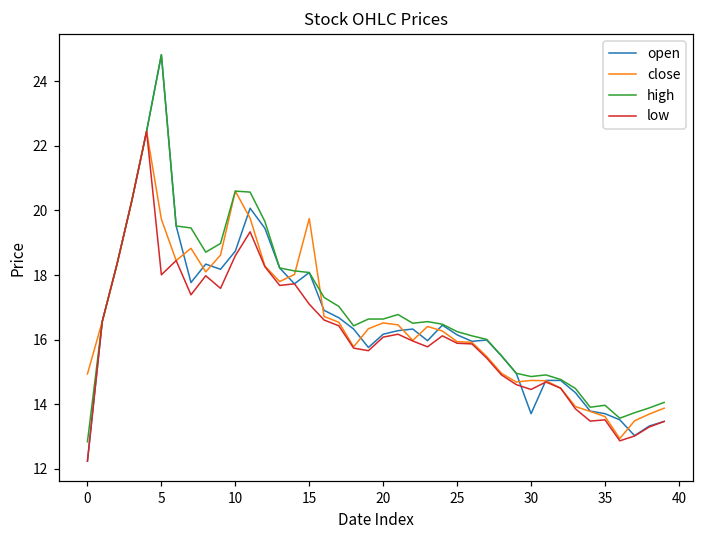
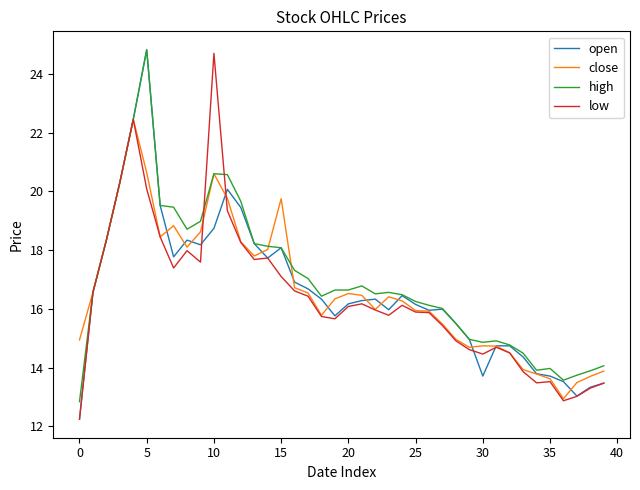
  {
    "open": {
      "10": 18.7,
      "20": 16.2,
      "25": 16.2,
      "30": 13.7,
      "35": 13.7
    },
    "close": {
      "0": 14.9,
-     "5": 19.7,
+     "5": 20.6,
      "15": 19.8,
      "20": 16.5,
      "30": 14.7,
      "35": 13.6
    },
    "high": {
      "0": 12.8,
      "20": 16.6,
      "25": 16.3,
      "30": 14.9,
      "35": 14.0
    },
    "low": {
-     "5": 18.0,
-     "10": 18.6,
+     "5": 20.1,
+     "10": 24.7,
      "15": 17.1,
      "20": 16.1,
      "30": 14.5,
      "35": 13.5
    }
  }
